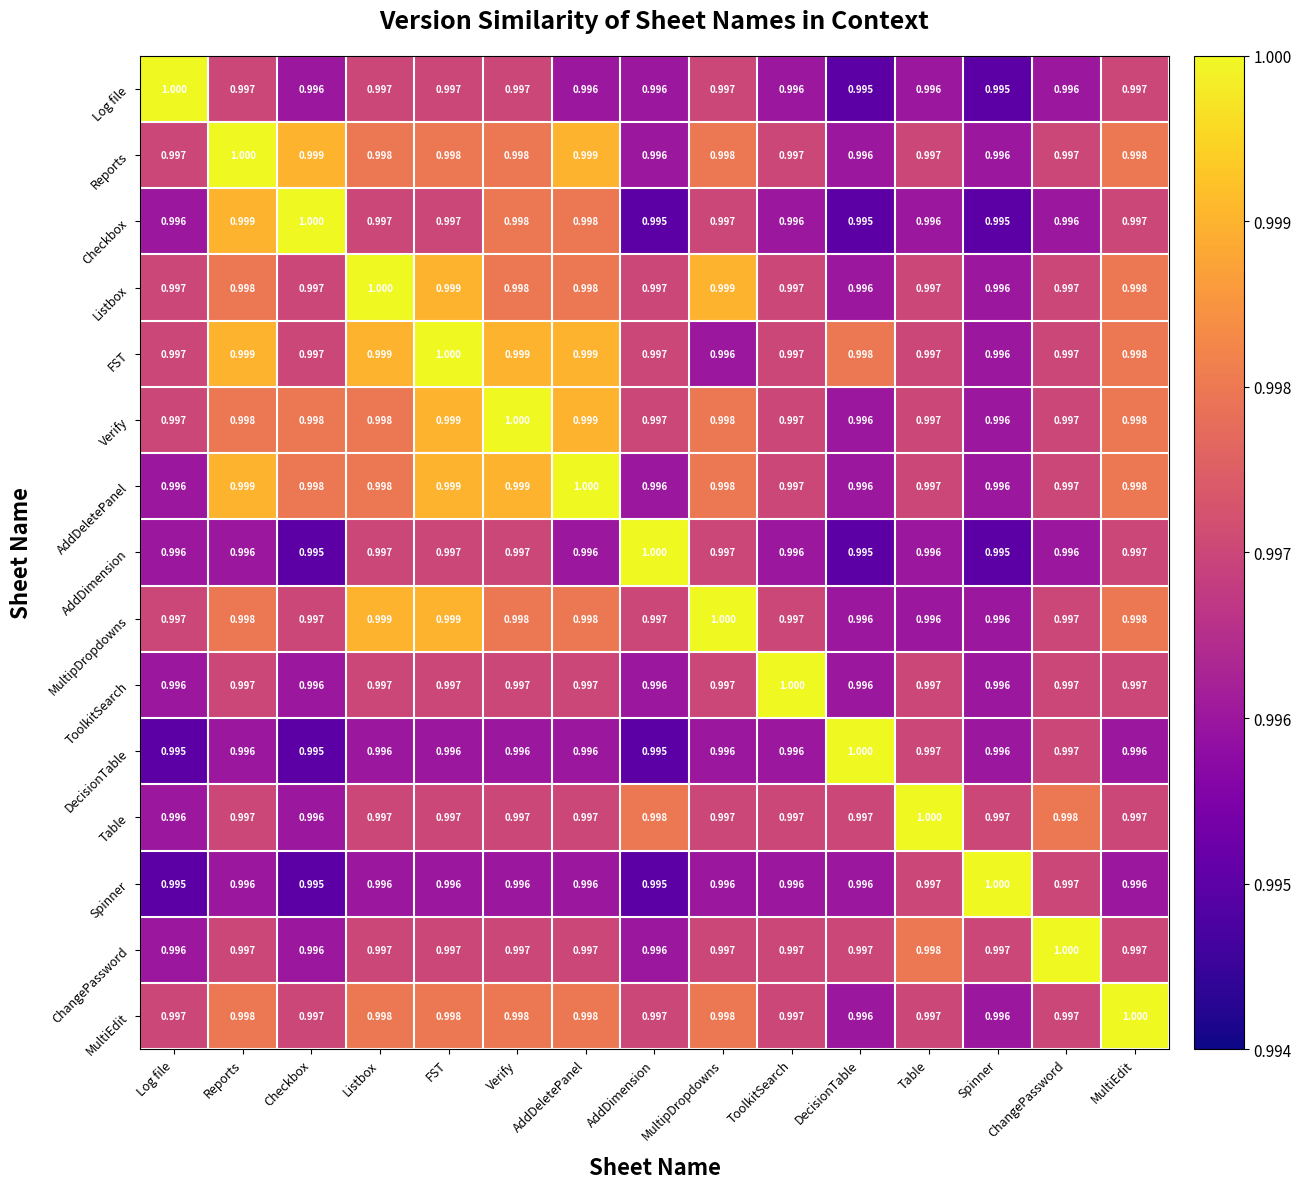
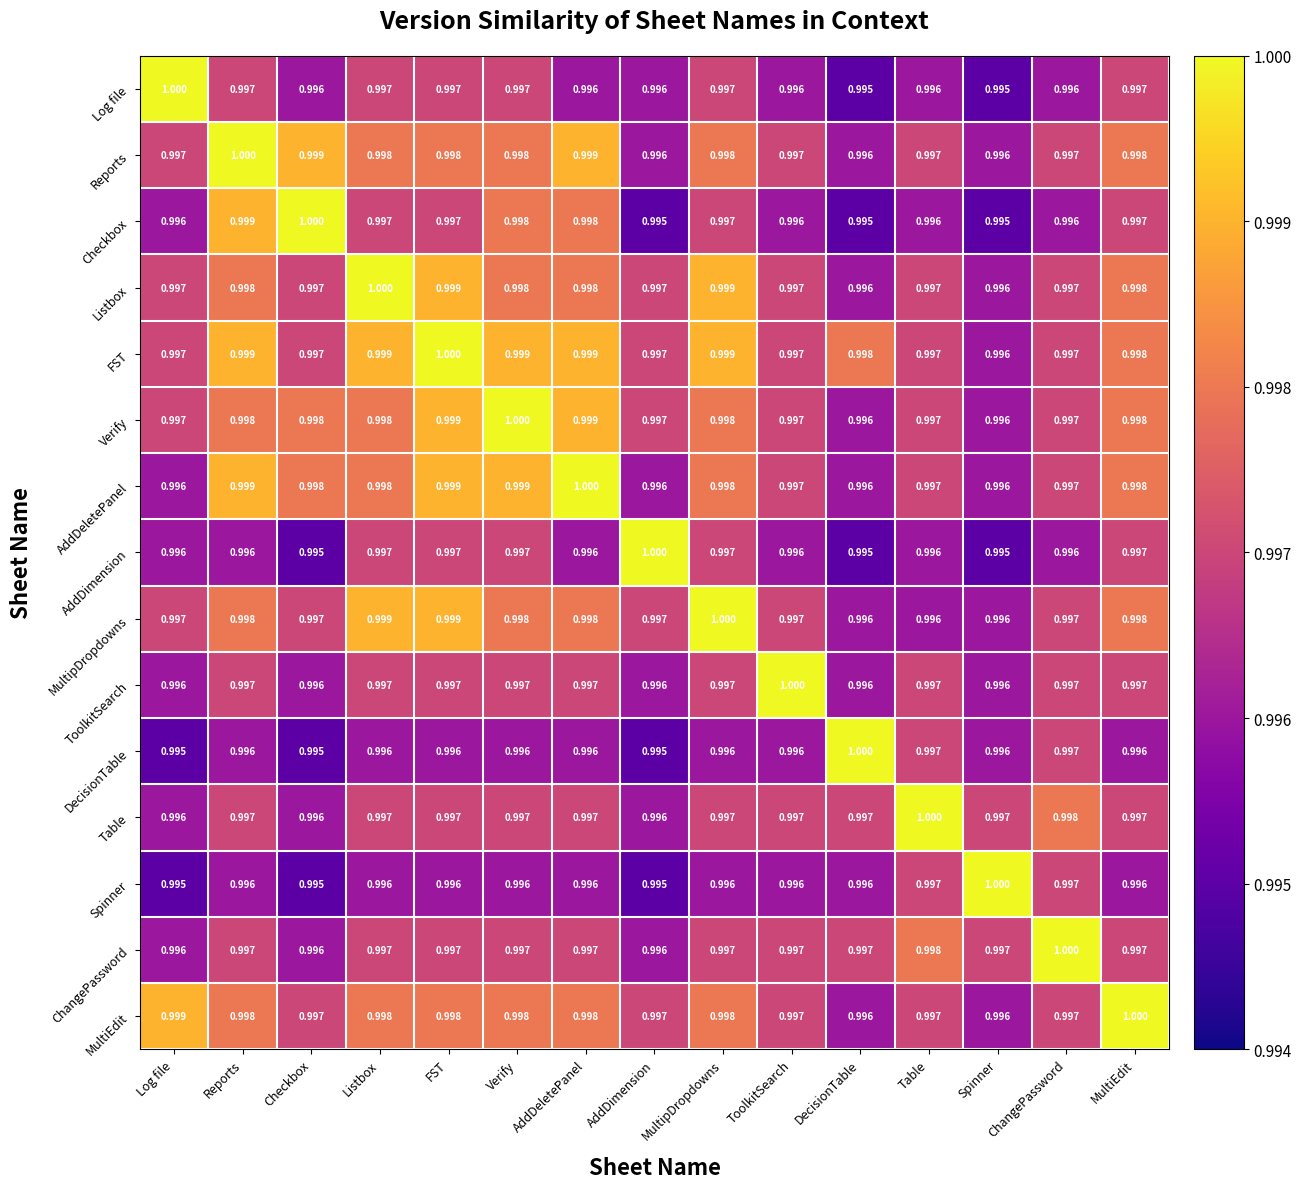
  {
    "FST": {
      "Log file": 0.997,
      "Reports": 0.999,
      "Checkbox": 0.997,
      "Listbox": 0.999,
      "FST": 1.000,
      "Verify": 0.999,
      "AddDeletePanel": 0.999,
      "AddDimension": 0.997,
-     "MultipDropdowns": 0.996,
+     "MultipDropdowns": 0.999,
      "ToolkitSearch": 0.997,
      "DecisionTable": 0.998,
      "Table": 0.997,
      "Spinner": 0.996,
      "ChangePassword": 0.997,
      "MultiEdit": 0.998
    },
    "Table": {
      "Log file": 0.996,
      "Reports": 0.997,
      "Checkbox": 0.996,
      "Listbox": 0.997,
      "FST": 0.997,
      "Verify": 0.997,
      "AddDeletePanel": 0.997,
-     "AddDimension": 0.998,
+     "AddDimension": 0.996,
      "MultipDropdowns": 0.997,
      "ToolkitSearch": 0.997,
      "DecisionTable": 0.997,
      "Table": 1.000,
      "Spinner": 0.997,
      "ChangePassword": 0.998,
      "MultiEdit": 0.997
    },
    "MultiEdit": {
-     "Log file": 0.997,
+     "Log file": 0.999,
      "Reports": 0.998,
      "Checkbox": 0.997,
      "Listbox": 0.998,
      "FST": 0.998,
      "Verify": 0.998,
      "AddDeletePanel": 0.998,
      "AddDimension": 0.997,
      "MultipDropdowns": 0.998,
      "ToolkitSearch": 0.997,
      "DecisionTable": 0.996,
      "Table": 0.997,
      "Spinner": 0.996,
      "ChangePassword": 0.997,
      "MultiEdit": 1.000
    }
  }
